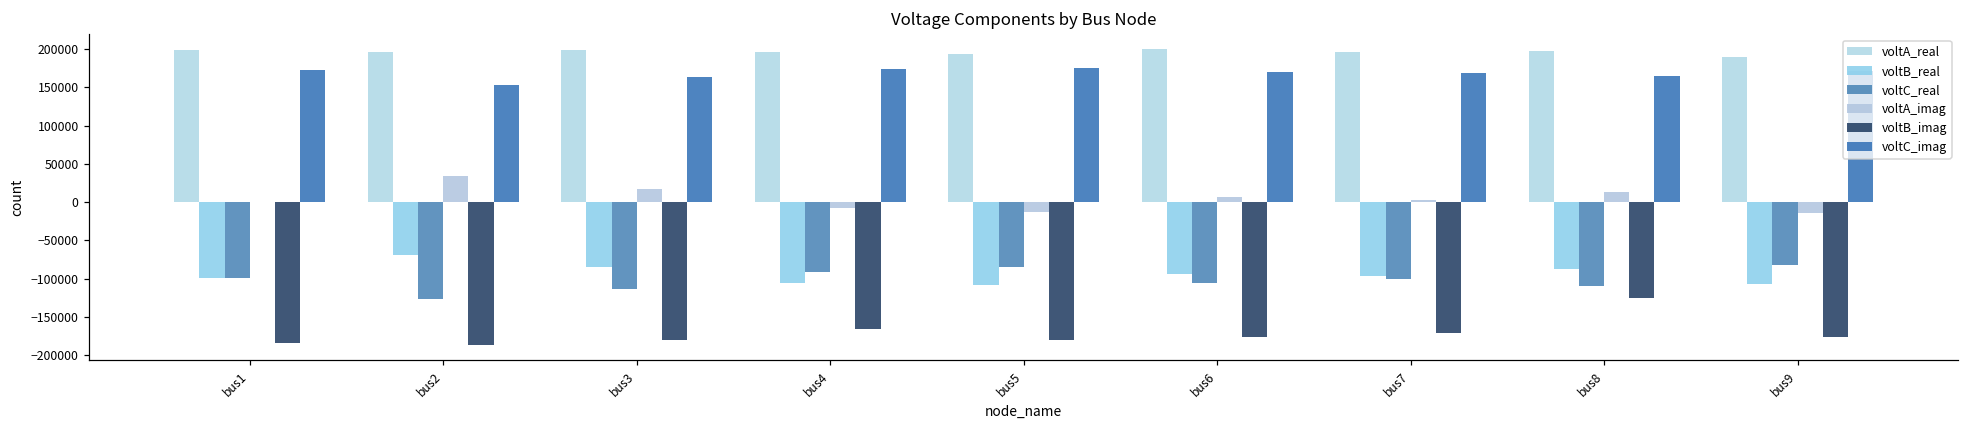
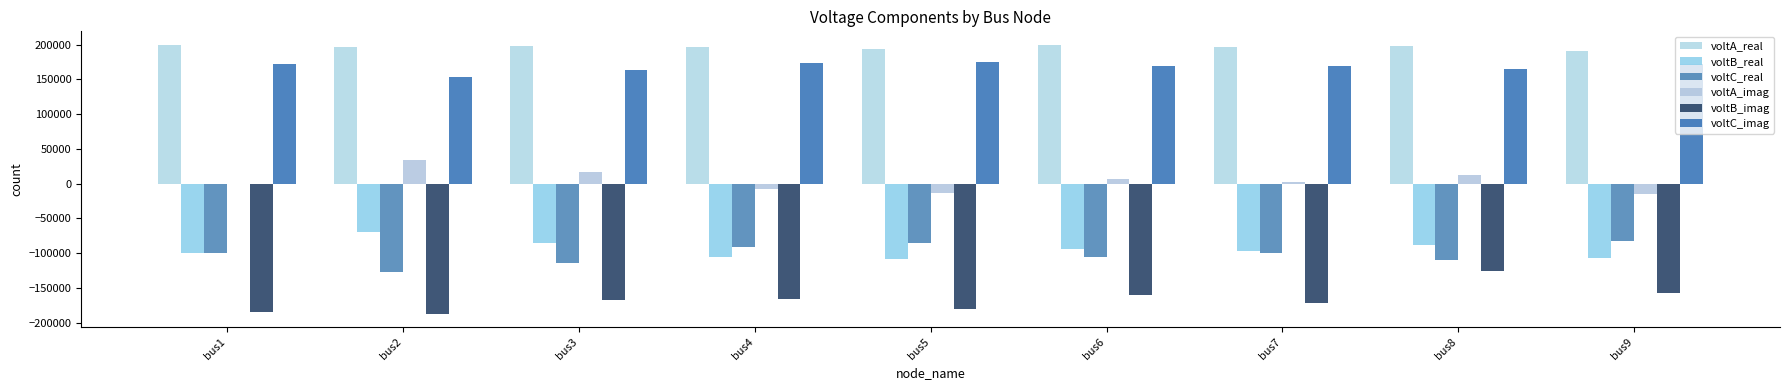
  {
    "voltB_imag": {
      "bus1": -180000,
      "bus2": -190000,
-     "bus3": -180000,
+     "bus3": -170000,
      "bus4": -170000,
      "bus5": -180000,
-     "bus6": -180000,
+     "bus6": -160000,
      "bus7": -170000,
      "bus8": -130000,
-     "bus9": -180000
+     "bus9": -160000
    }
  }
